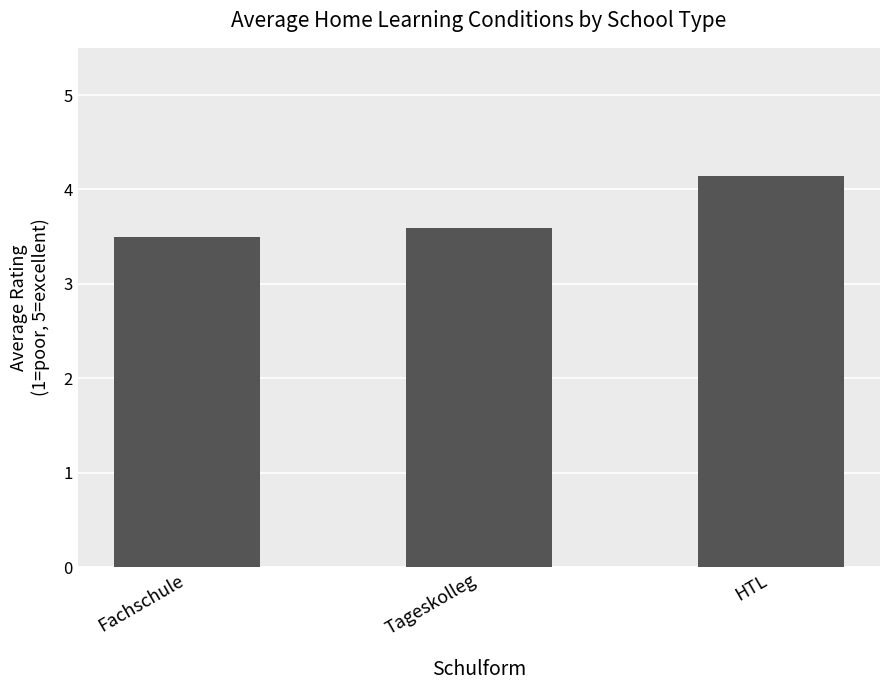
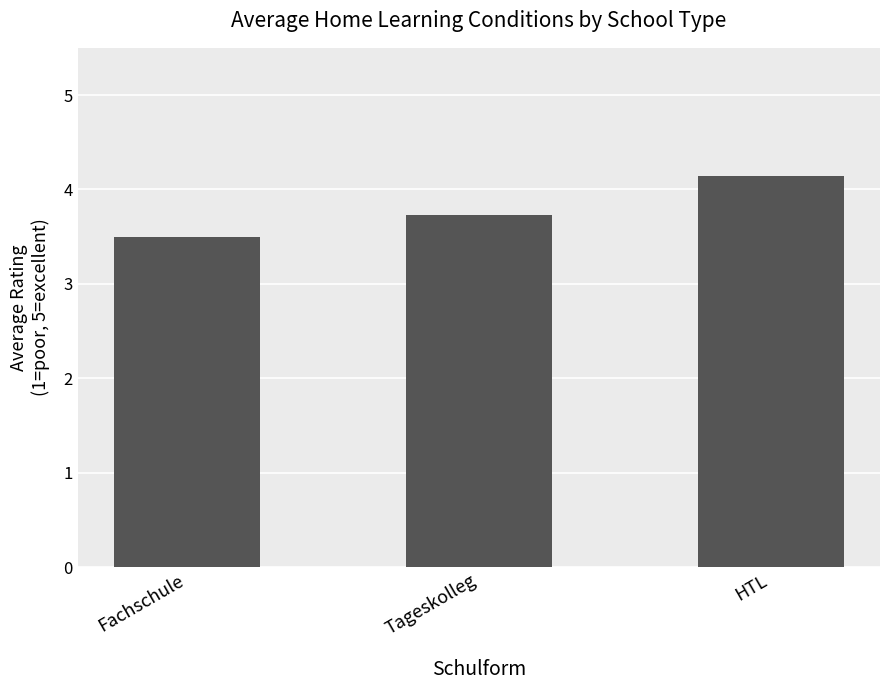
  {
    "Fachschule": 3.5,
-   "Tageskolleg": 3.6,
+   "Tageskolleg": 3.7,
    "HTL": 4.1
  }
